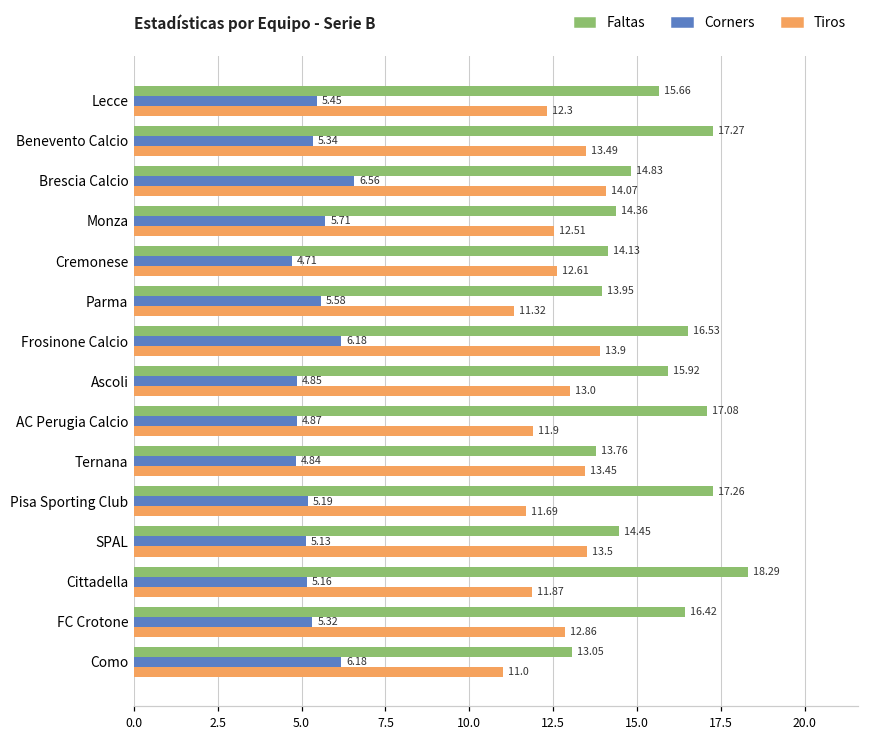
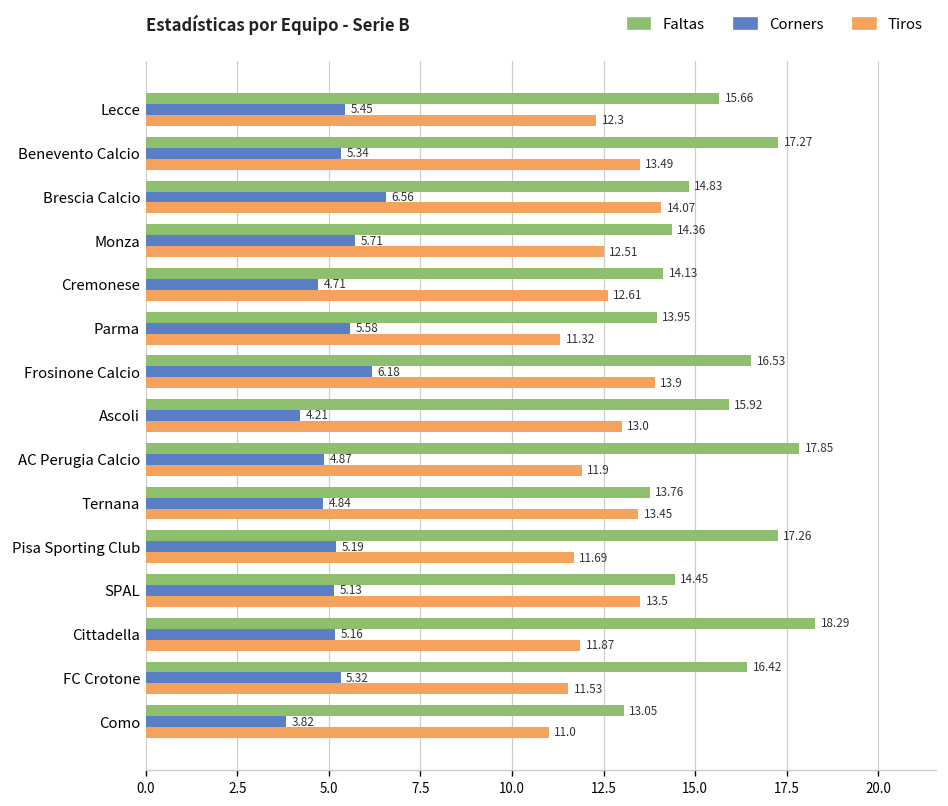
  {
    "Faltas": {
      "Lecce": 15.66,
      "Benevento Calcio": 17.27,
      "Brescia Calcio": 14.83,
      "Monza": 14.36,
      "Cremonese": 14.13,
      "Parma": 13.95,
      "Frosinone Calcio": 16.53,
      "Ascoli": 15.92,
-     "AC Perugia Calcio": 17.08,
+     "AC Perugia Calcio": 17.85,
      "Ternana": 13.76,
      "Pisa Sporting Club": 17.26,
      "SPAL": 14.45,
      "Cittadella": 18.29,
      "FC Crotone": 16.42,
      "Como": 13.05
    },
    "Corners": {
      "Lecce": 5.45,
      "Benevento Calcio": 5.34,
      "Brescia Calcio": 6.56,
      "Monza": 5.71,
      "Cremonese": 4.71,
      "Parma": 5.58,
      "Frosinone Calcio": 6.18,
-     "Ascoli": 4.85,
+     "Ascoli": 4.21,
      "AC Perugia Calcio": 4.87,
      "Ternana": 4.84,
      "Pisa Sporting Club": 5.19,
      "SPAL": 5.13,
      "Cittadella": 5.16,
      "FC Crotone": 5.32,
-     "Como": 6.18
+     "Como": 3.82
    },
    "Tiros": {
      "Lecce": 12.3,
      "Benevento Calcio": 13.49,
      "Brescia Calcio": 14.07,
      "Monza": 12.51,
      "Cremonese": 12.61,
      "Parma": 11.32,
      "Frosinone Calcio": 13.9,
      "Ascoli": 13.0,
      "AC Perugia Calcio": 11.9,
      "Ternana": 13.45,
      "Pisa Sporting Club": 11.69,
      "SPAL": 13.5,
      "Cittadella": 11.87,
-     "FC Crotone": 12.86,
+     "FC Crotone": 11.53,
      "Como": 11.0
    }
  }
